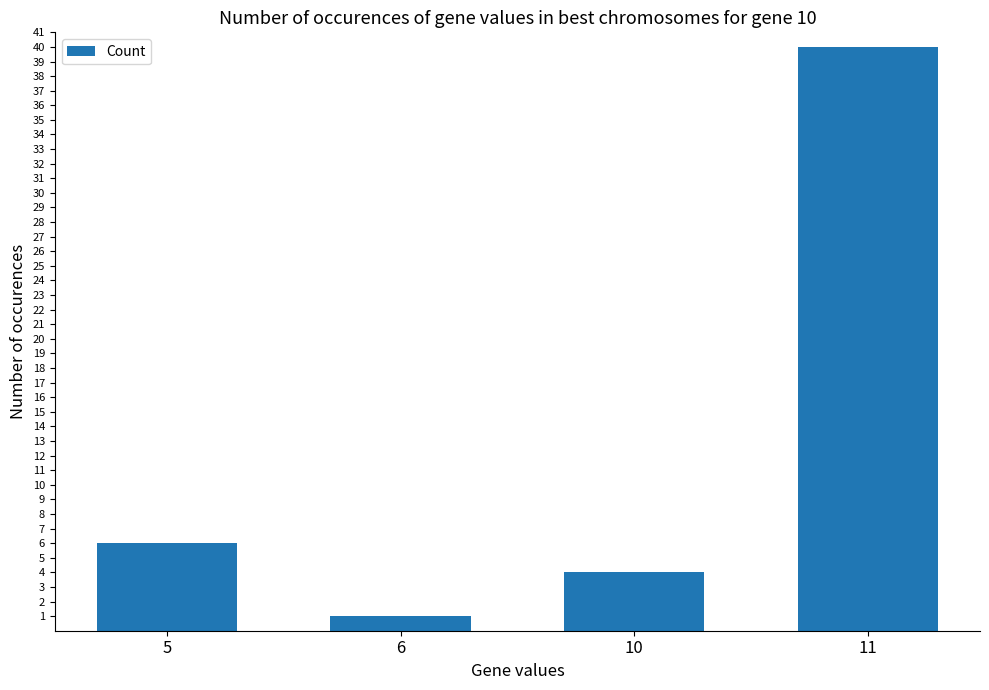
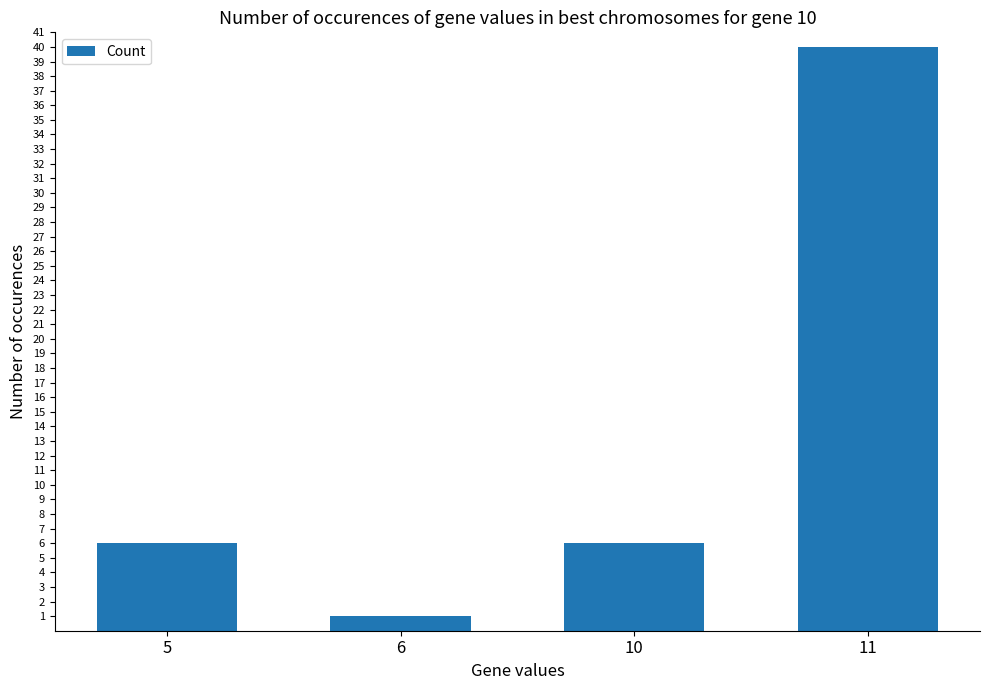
  {
    "5": 6,
    "6": 1,
-   "10": 4,
+   "10": 6,
    "11": 40
  }
